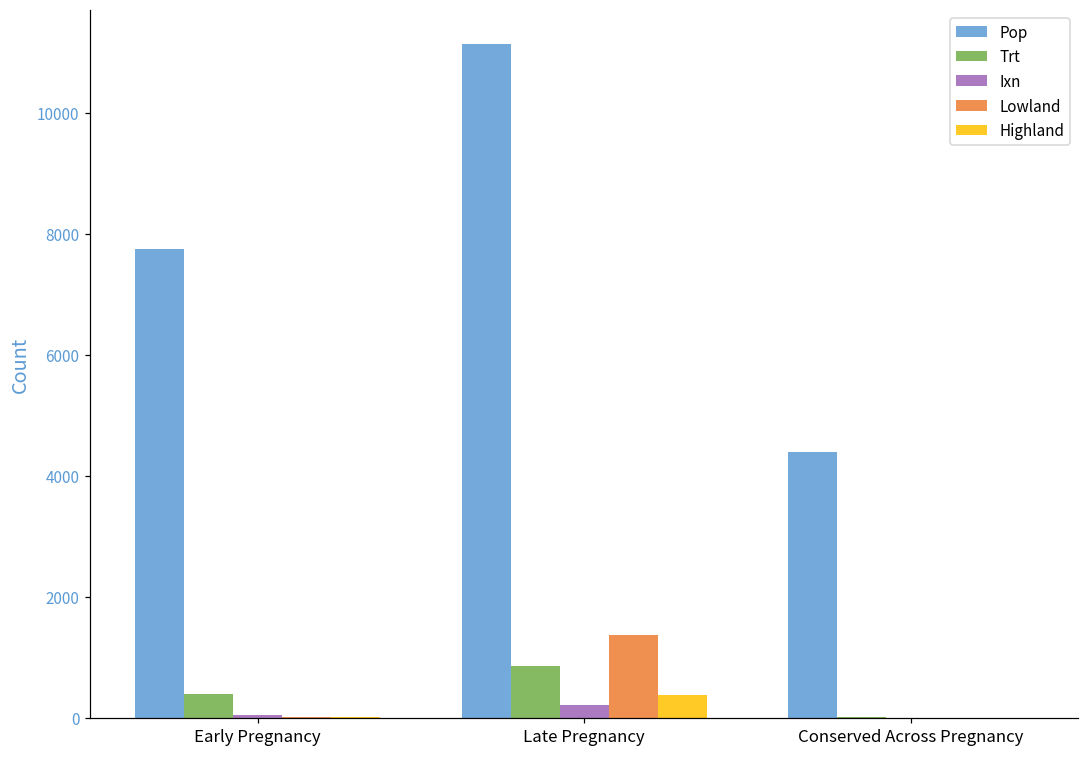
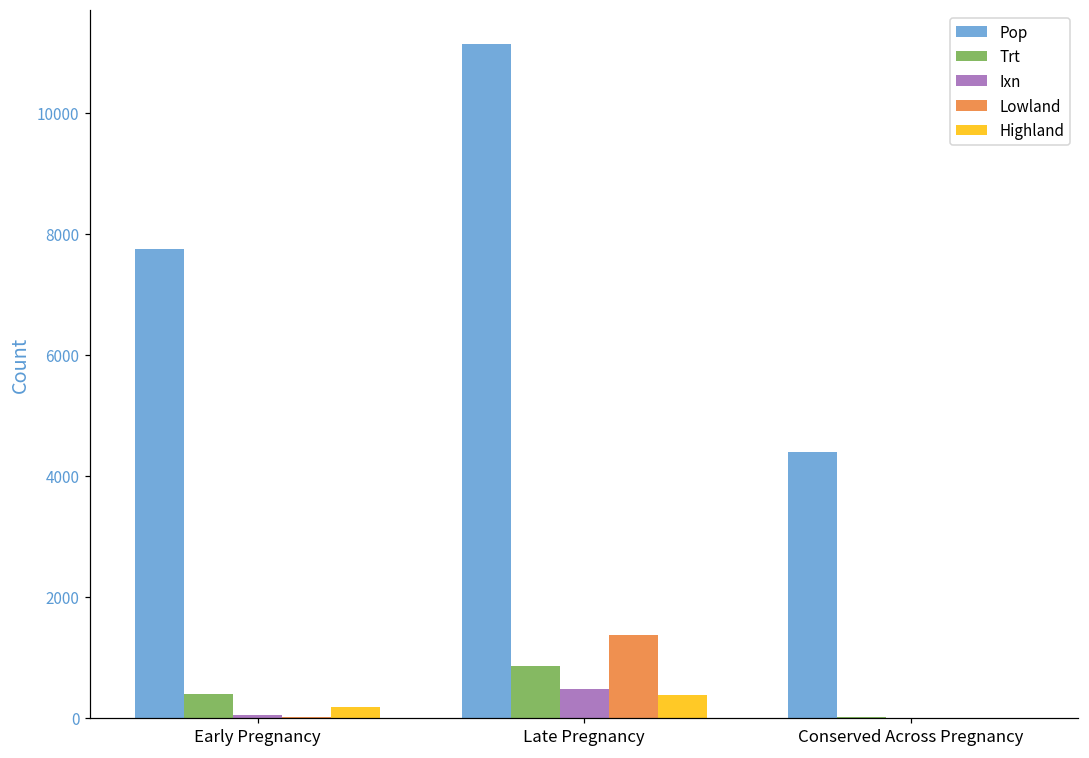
  {
    "Pop": {
      "Early Pregnancy": 7800,
      "Late Pregnancy": 11100,
      "Conserved Across Pregnancy": 4400
    },
    "Trt": {
      "Early Pregnancy": 400,
      "Late Pregnancy": 900
    },
    "Ixn": {
-     "Late Pregnancy": 200,
+     "Late Pregnancy": 500,
      "Conserved Across Pregnancy": 0
    },
    "Lowland": {
      "Late Pregnancy": 1400,
      "Conserved Across Pregnancy": 0
    },
    "Highland": {
-     "Early Pregnancy": 0,
+     "Early Pregnancy": 200,
      "Late Pregnancy": 400
    }
  }
